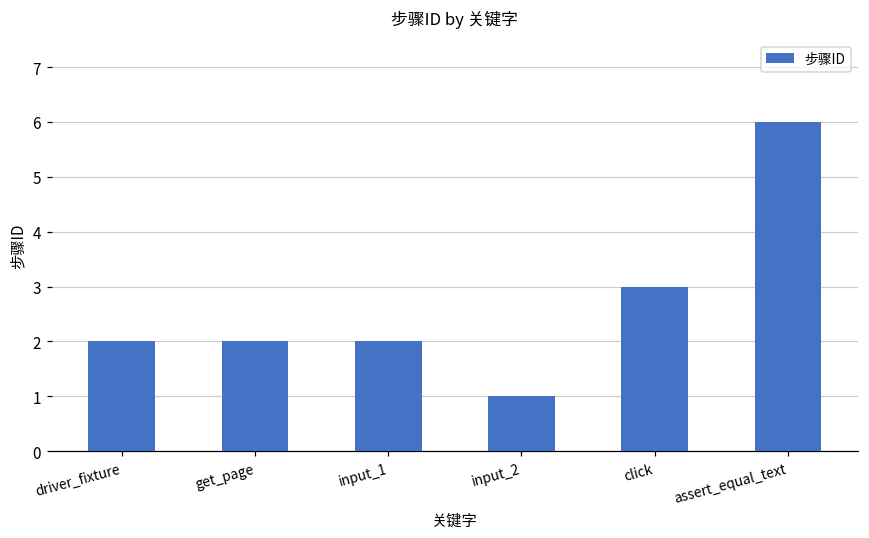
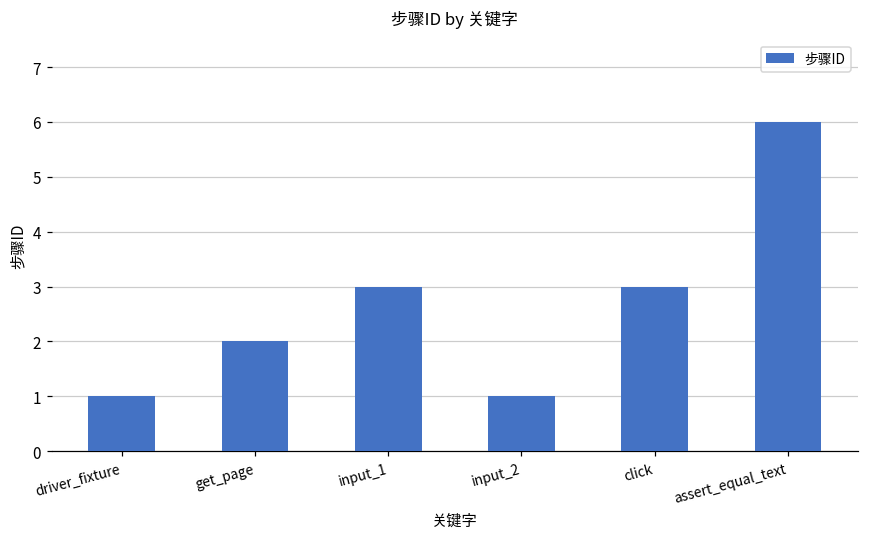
  {
-   "driver_fixture": 2,
+   "driver_fixture": 1,
    "get_page": 2,
-   "input_1": 2,
+   "input_1": 3,
    "input_2": 1,
    "click": 3,
    "assert_equal_text": 6
  }
